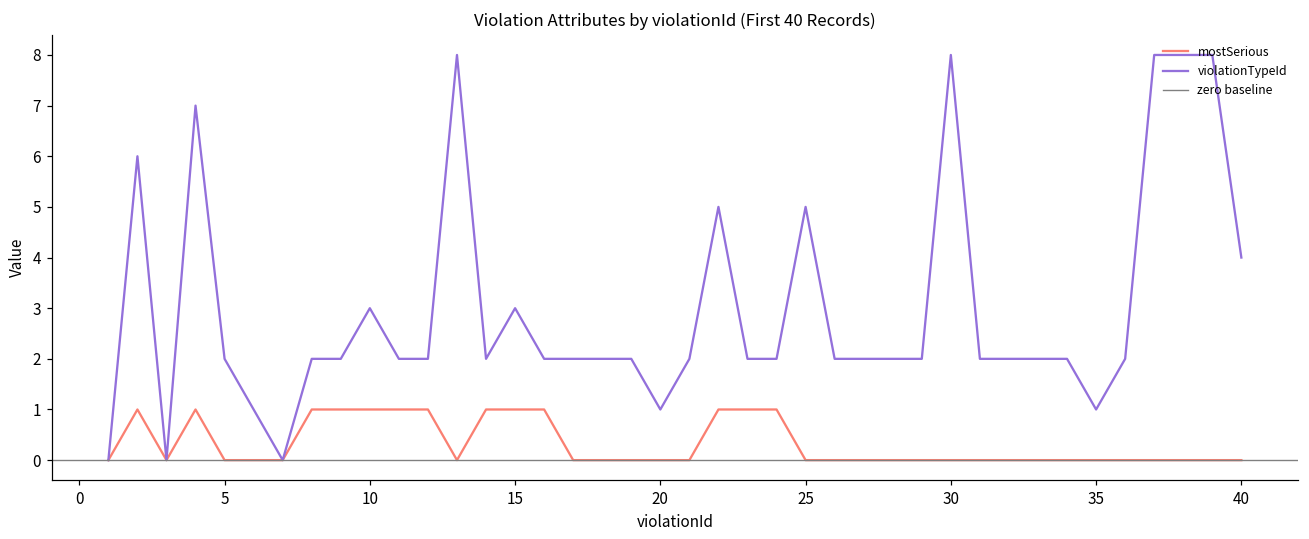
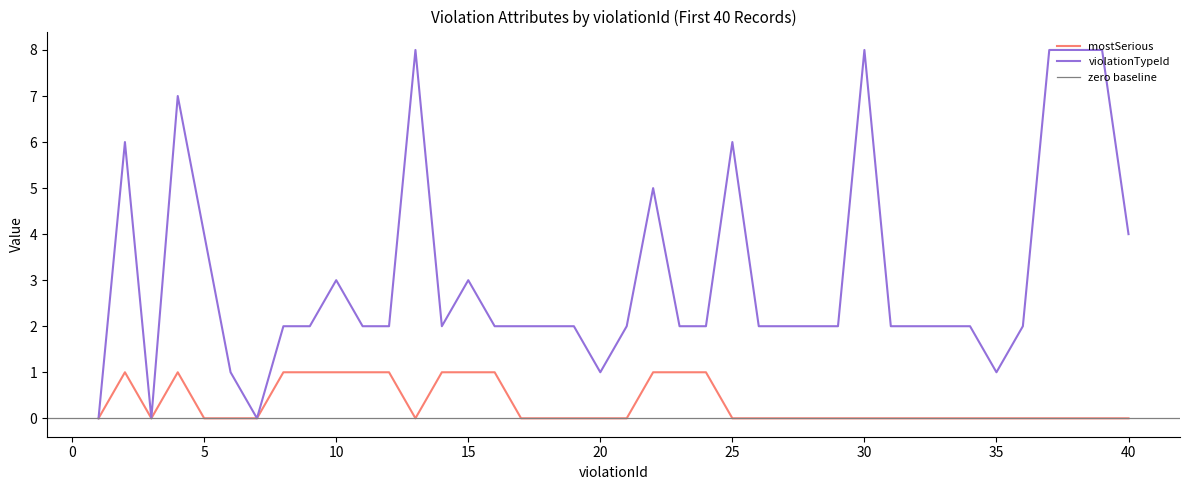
  {
    "mostSerious": {
      "5": 0,
      "10": 1,
      "15": 1,
      "20": 0,
      "25": 0,
      "30": 0,
      "35": 0,
      "40": 0
    },
    "violationTypeId": {
-     "5": 2,
+     "5": 4,
      "10": 3,
      "15": 3,
      "20": 1,
-     "25": 5,
+     "25": 6,
      "30": 8,
      "35": 1,
      "40": 4
    }
  }
